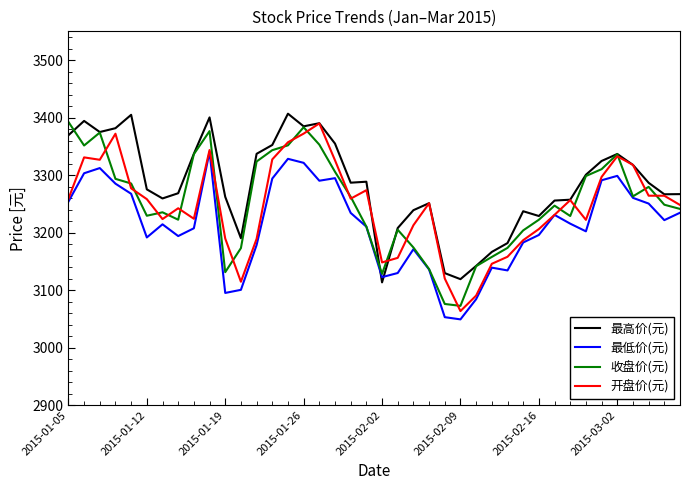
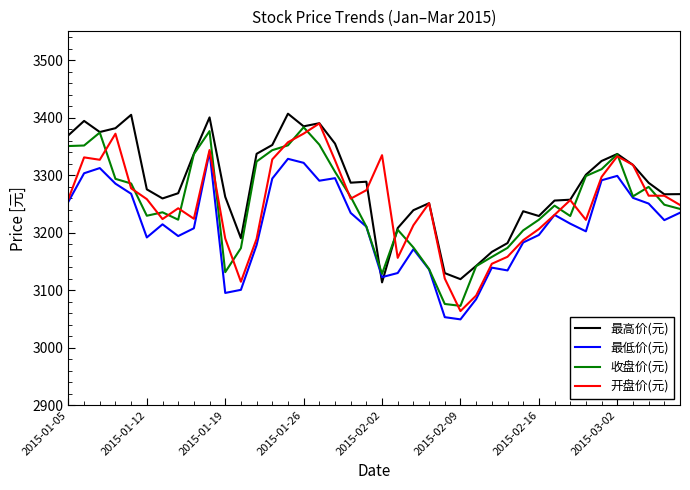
  {
    "最高价(元)": {
      "2015-01-05": 3370,
      "2015-01-12": 3280,
      "2015-01-19": 3260,
      "2015-02-02": 3110,
      "2015-02-09": 3120,
      "2015-02-16": 3230
    },
    "最低价(元)": {
      "2015-01-05": 3250,
      "2015-01-12": 3190,
      "2015-01-19": 3100,
      "2015-01-26": 3320,
      "2015-02-02": 3120,
      "2015-02-09": 3050,
      "2015-02-16": 3200,
      "2015-03-02": 3300
    },
    "收盘价(元)": {
-     "2015-01-05": 3390,
+     "2015-01-05": 3350,
      "2015-01-12": 3230,
      "2015-01-19": 3130,
      "2015-02-02": 3130,
      "2015-02-09": 3070,
      "2015-02-16": 3220
    },
    "开盘价(元)": {
      "2015-01-05": 3260,
      "2015-01-12": 3260,
      "2015-01-19": 3190,
      "2015-01-26": 3370,
-     "2015-02-02": 3150,
+     "2015-02-02": 3330,
      "2015-02-09": 3060,
      "2015-02-16": 3210
    }
  }
